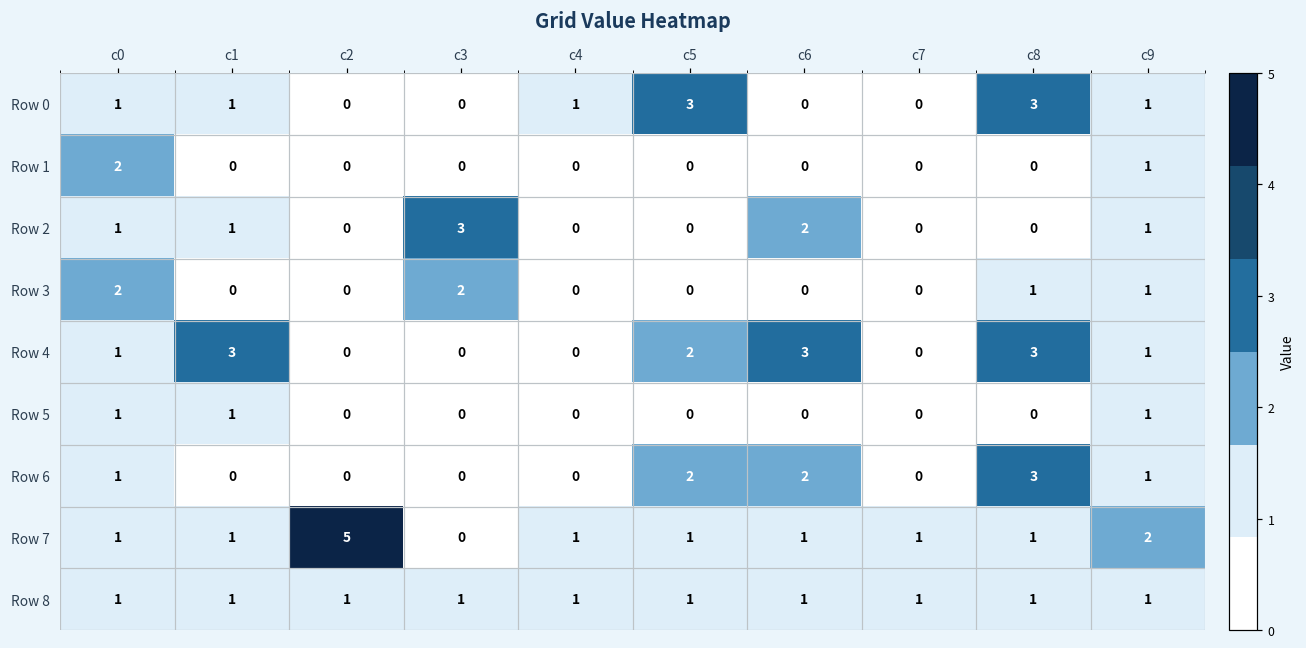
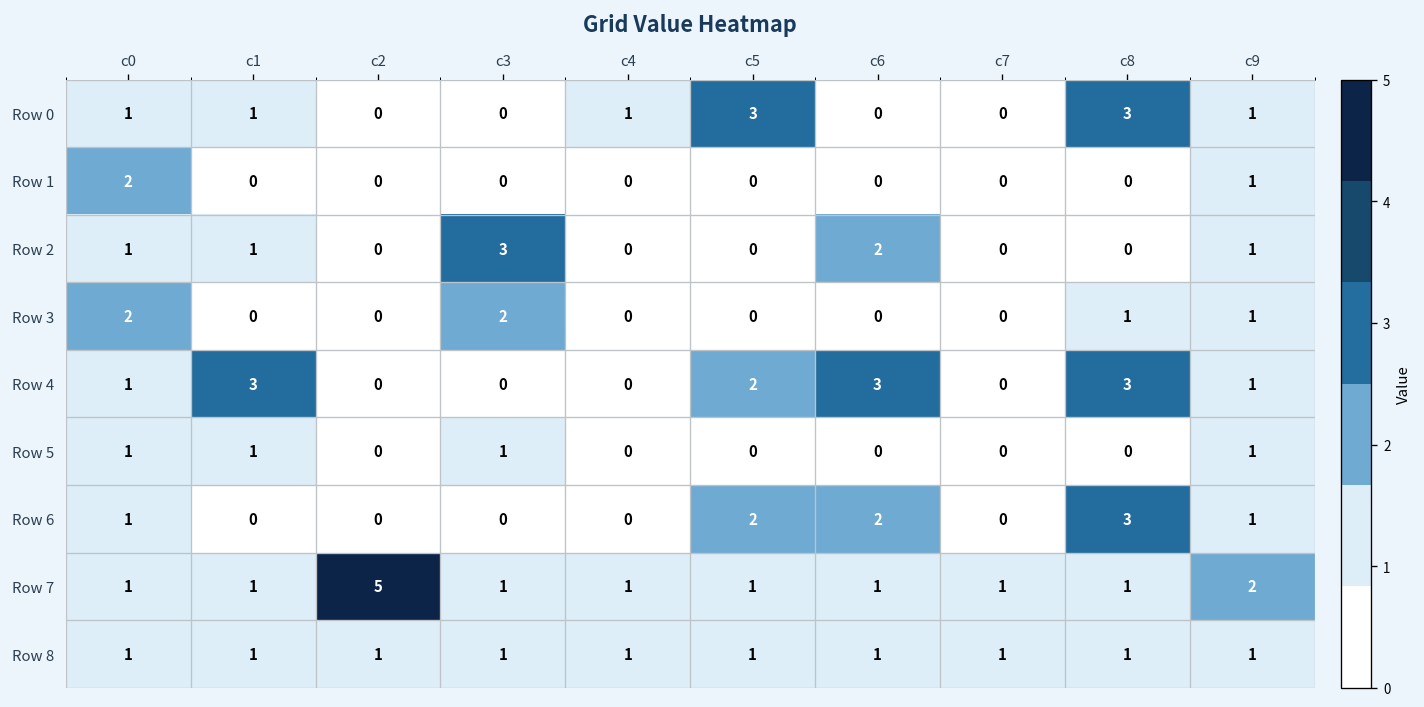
  {
    "Row 0": {
      "c0": 1,
      "c1": 1,
      "c2": 0,
      "c3": 0,
      "c4": 1,
      "c5": 3,
      "c6": 0,
      "c7": 0,
      "c8": 3,
      "c9": 1
    },
    "Row 1": {
      "c0": 2,
      "c1": 0,
      "c2": 0,
      "c3": 0,
      "c4": 0,
      "c5": 0,
      "c6": 0,
      "c7": 0,
      "c8": 0,
      "c9": 1
    },
    "Row 2": {
      "c0": 1,
      "c1": 1,
      "c2": 0,
      "c3": 3,
      "c4": 0,
      "c5": 0,
      "c6": 2,
      "c7": 0,
      "c8": 0,
      "c9": 1
    },
    "Row 3": {
      "c0": 2,
      "c1": 0,
      "c2": 0,
      "c3": 2,
      "c4": 0,
      "c5": 0,
      "c6": 0,
      "c7": 0,
      "c8": 1,
      "c9": 1
    },
    "Row 4": {
      "c0": 1,
      "c1": 3,
      "c2": 0,
      "c3": 0,
      "c4": 0,
      "c5": 2,
      "c6": 3,
      "c7": 0,
      "c8": 3,
      "c9": 1
    },
    "Row 5": {
      "c0": 1,
      "c1": 1,
      "c2": 0,
-     "c3": 0,
+     "c3": 1,
      "c4": 0,
      "c5": 0,
      "c6": 0,
      "c7": 0,
      "c8": 0,
      "c9": 1
    },
    "Row 6": {
      "c0": 1,
      "c1": 0,
      "c2": 0,
      "c3": 0,
      "c4": 0,
      "c5": 2,
      "c6": 2,
      "c7": 0,
      "c8": 3,
      "c9": 1
    },
    "Row 7": {
      "c0": 1,
      "c1": 1,
      "c2": 5,
-     "c3": 0,
+     "c3": 1,
      "c4": 1,
      "c5": 1,
      "c6": 1,
      "c7": 1,
      "c8": 1,
      "c9": 2
    },
    "Row 8": {
      "c0": 1,
      "c1": 1,
      "c2": 1,
      "c3": 1,
      "c4": 1,
      "c5": 1,
      "c6": 1,
      "c7": 1,
      "c8": 1,
      "c9": 1
    }
  }
